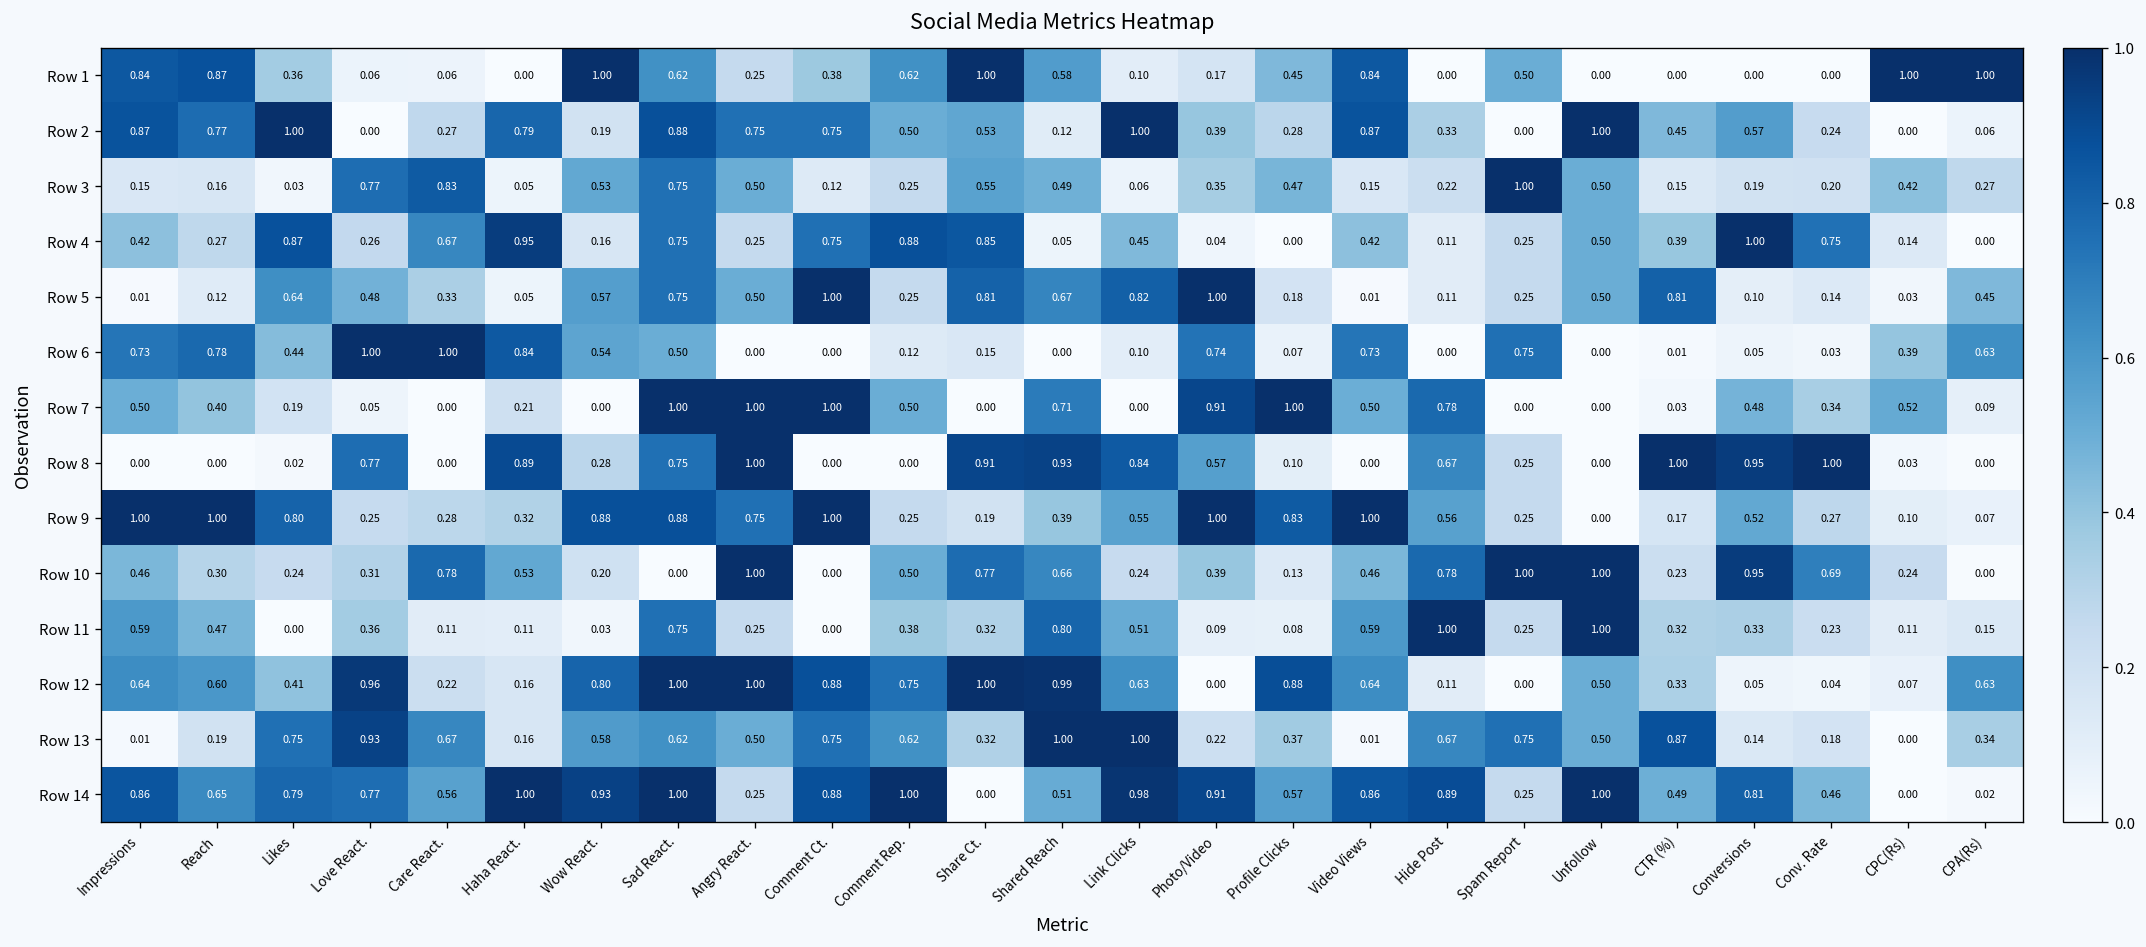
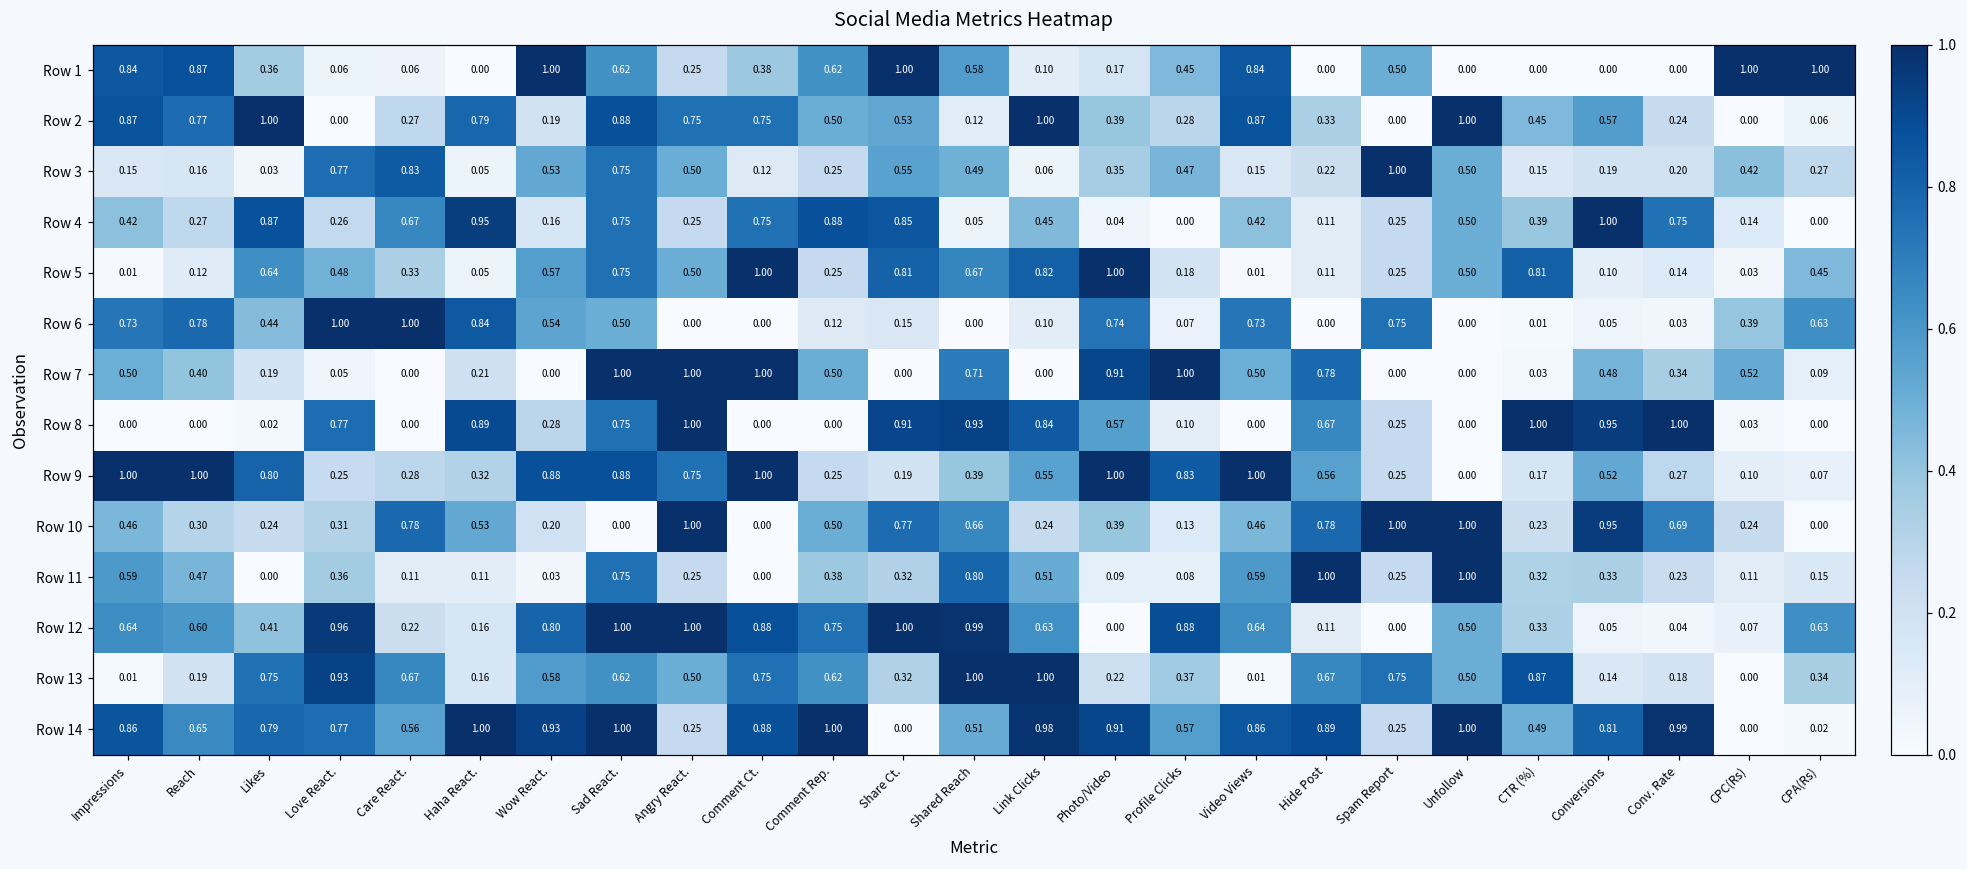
  {
    "Row 14": {
      "Impressions": 0.86,
      "Reach": 0.65,
      "Likes": 0.79,
      "Love React.": 0.77,
      "Care React.": 0.56,
      "Haha React.": 1.00,
      "Wow React.": 0.93,
      "Sad React.": 1.00,
      "Angry React.": 0.25,
      "Comment Ct.": 0.88,
      "Comment Rep.": 1.00,
      "Share Ct.": 0.00,
      "Shared Reach": 0.51,
      "Link Clicks": 0.98,
      "Photo/Video": 0.91,
      "Profile Clicks": 0.57,
      "Video Views": 0.86,
      "Hide Post": 0.89,
      "Spam Report": 0.25,
      "Unfollow": 1.00,
      "CTR (%)": 0.49,
      "Conversions": 0.81,
-     "Conv. Rate": 0.46,
+     "Conv. Rate": 0.99,
      "CPC(Rs)": 0.00,
      "CPA(Rs)": 0.02
    }
  }
